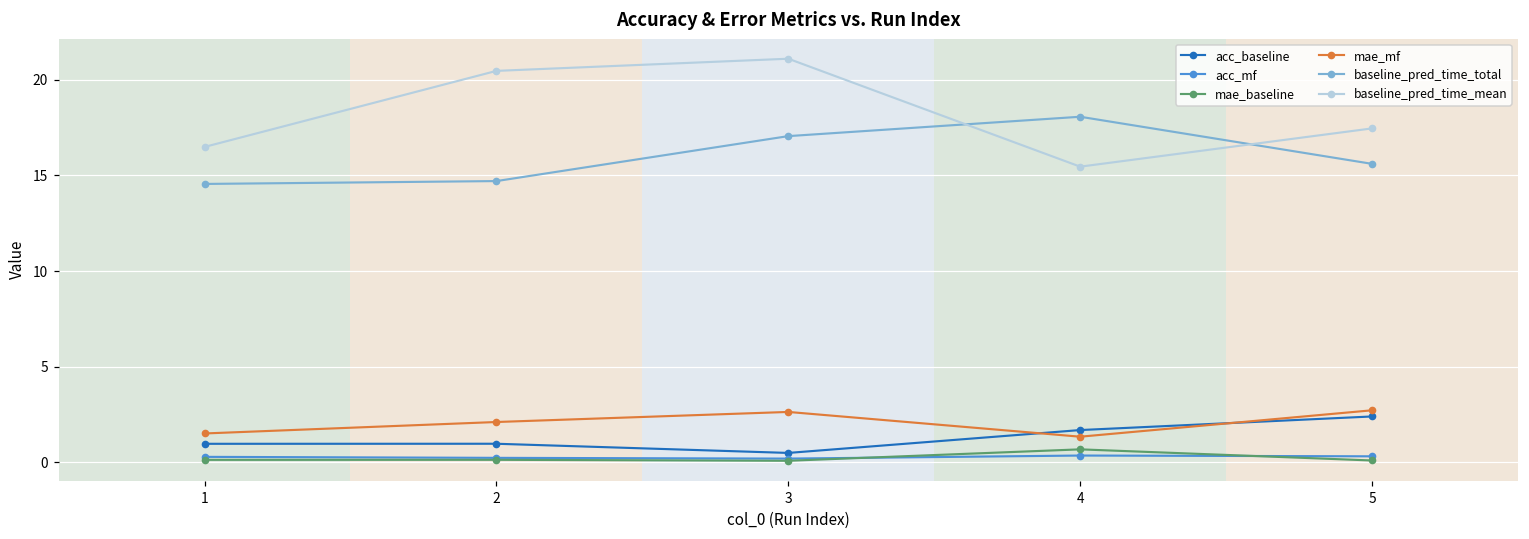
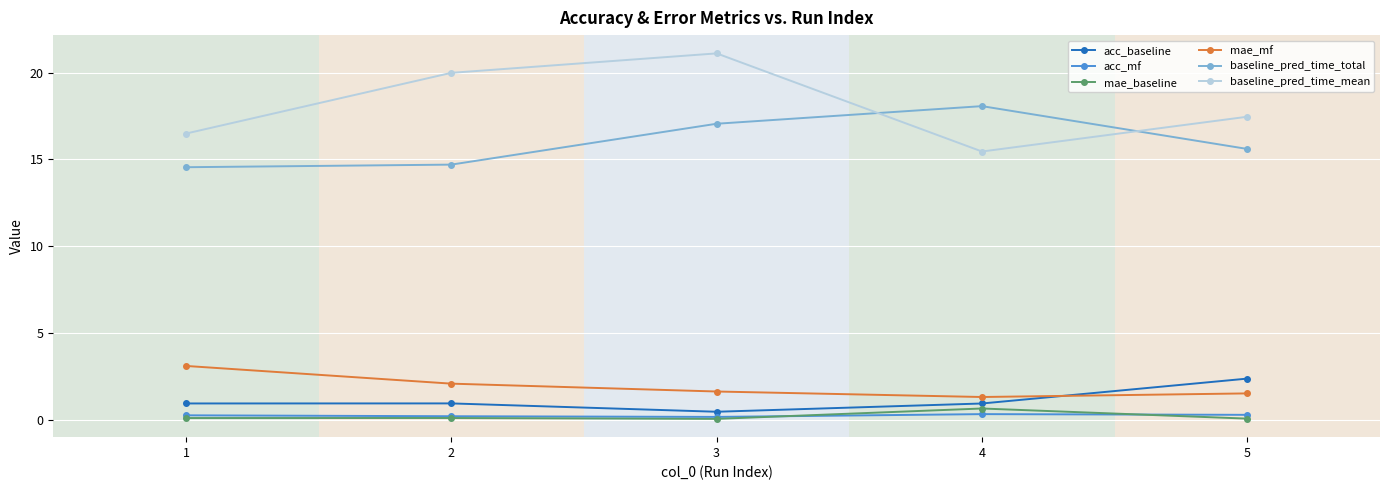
  {
    "acc_baseline": {
      "1": 1.0,
      "2": 1.0,
      "3": 0.5,
-     "4": 1.7,
+     "4": 1.0,
      "5": 2.4
    },
    "mae_baseline": {
      "1": 0.1,
      "4": 0.7,
      "5": 0.1
    },
    "mae_mf": {
-     "1": 1.5,
+     "1": 3.1,
      "2": 2.1,
-     "3": 2.6,
+     "3": 1.7,
      "4": 1.3,
-     "5": 2.7
+     "5": 1.5
    },
    "baseline_pred_time_mean": {
      "1": 16.5,
-     "2": 20.5,
+     "2": 20.0,
      "3": 21.1,
      "4": 15.5,
      "5": 17.5
    }
  }
